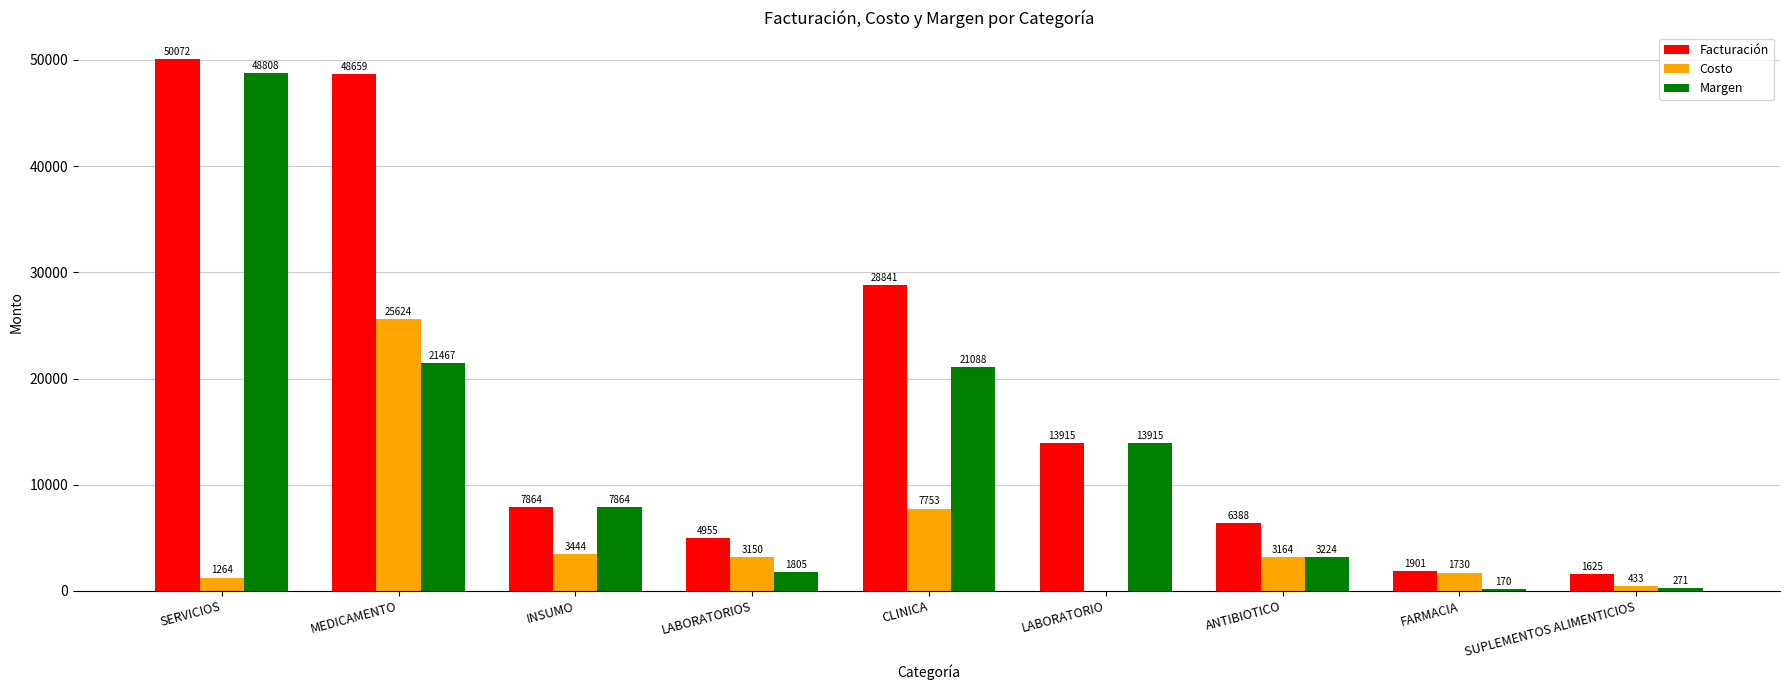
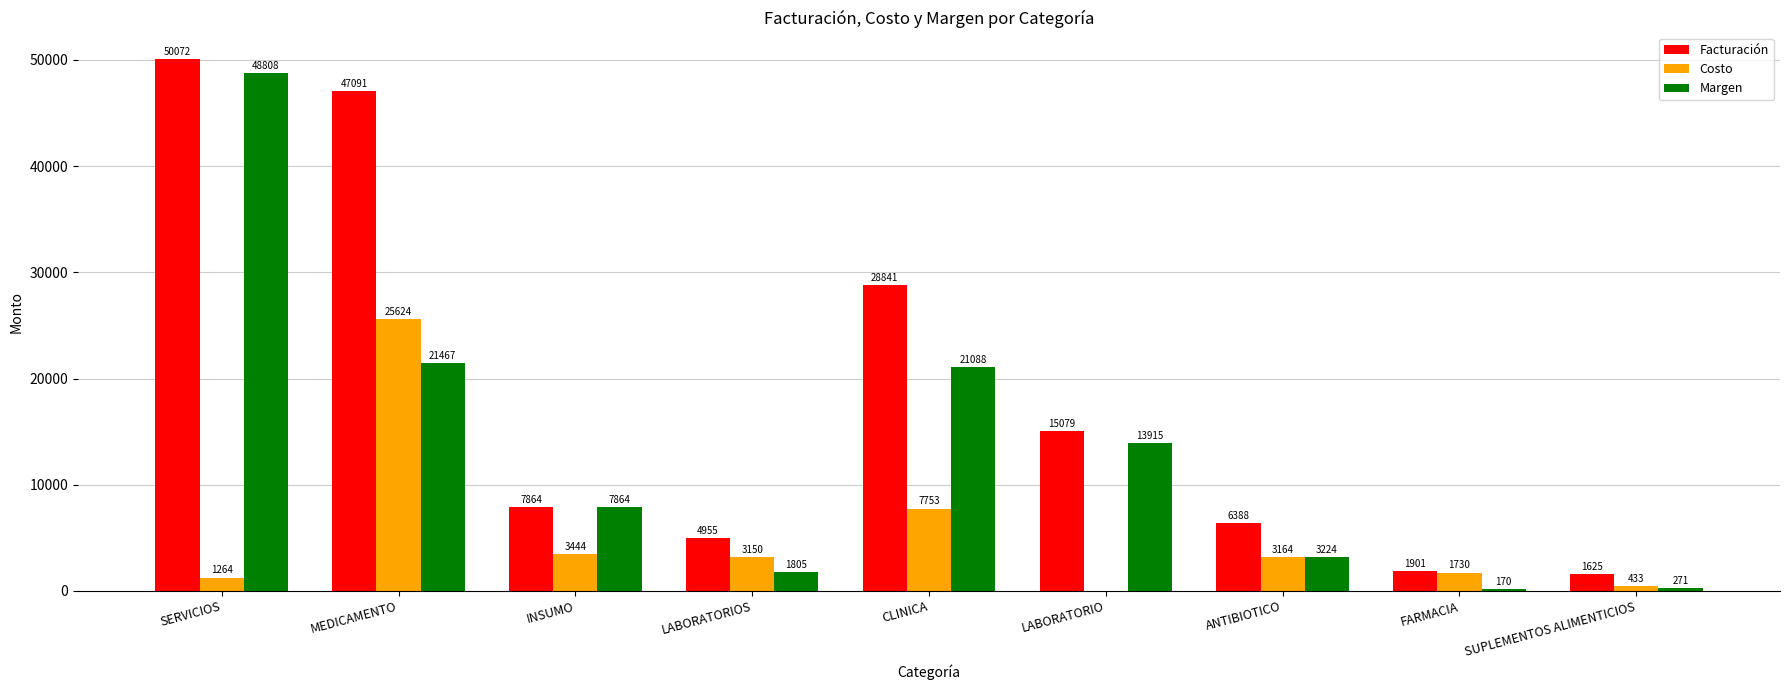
  {
    "Facturación": {
      "SERVICIOS": 50072,
-     "MEDICAMENTO": 48659,
+     "MEDICAMENTO": 47091,
      "INSUMO": 7864,
      "LABORATORIOS": 4955,
      "CLINICA": 28841,
-     "LABORATORIO": 13915,
+     "LABORATORIO": 15079,
      "ANTIBIOTICO": 6388,
      "FARMACIA": 1901,
      "SUPLEMENTOS ALIMENTICIOS": 1625
    },
    "Costo": {
      "SERVICIOS": 1264,
      "MEDICAMENTO": 25624,
      "INSUMO": 3444,
      "LABORATORIOS": 3150,
      "CLINICA": 7753,
      "ANTIBIOTICO": 3164,
      "FARMACIA": 1730,
      "SUPLEMENTOS ALIMENTICIOS": 433
    },
    "Margen": {
      "SERVICIOS": 48808,
      "MEDICAMENTO": 21467,
      "INSUMO": 7864,
      "LABORATORIOS": 1805,
      "CLINICA": 21088,
      "LABORATORIO": 13915,
      "ANTIBIOTICO": 3224,
      "FARMACIA": 170,
      "SUPLEMENTOS ALIMENTICIOS": 271
    }
  }
